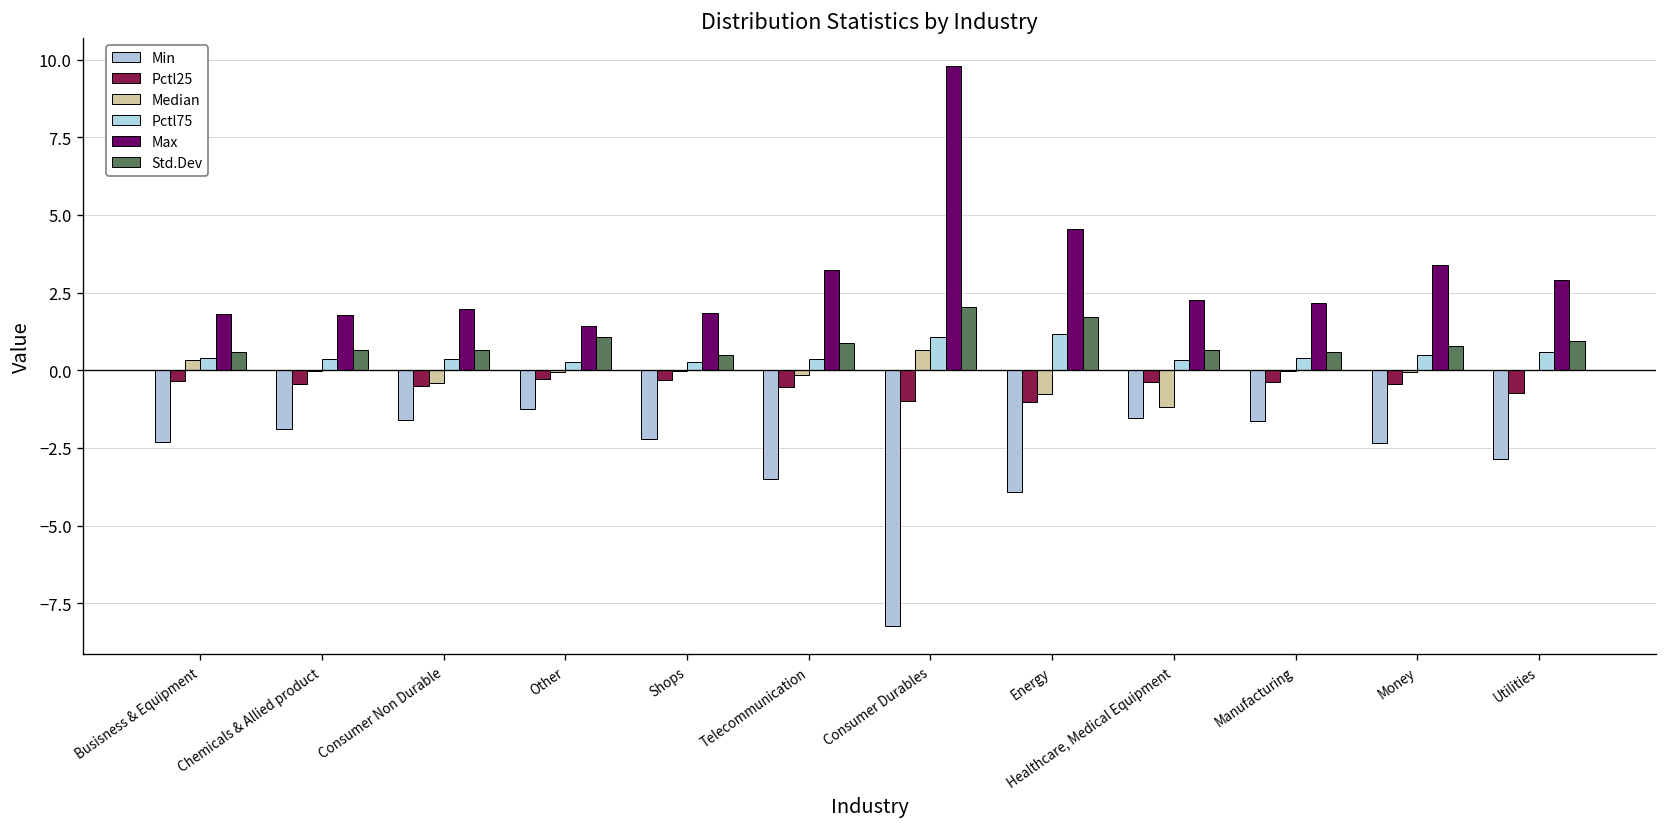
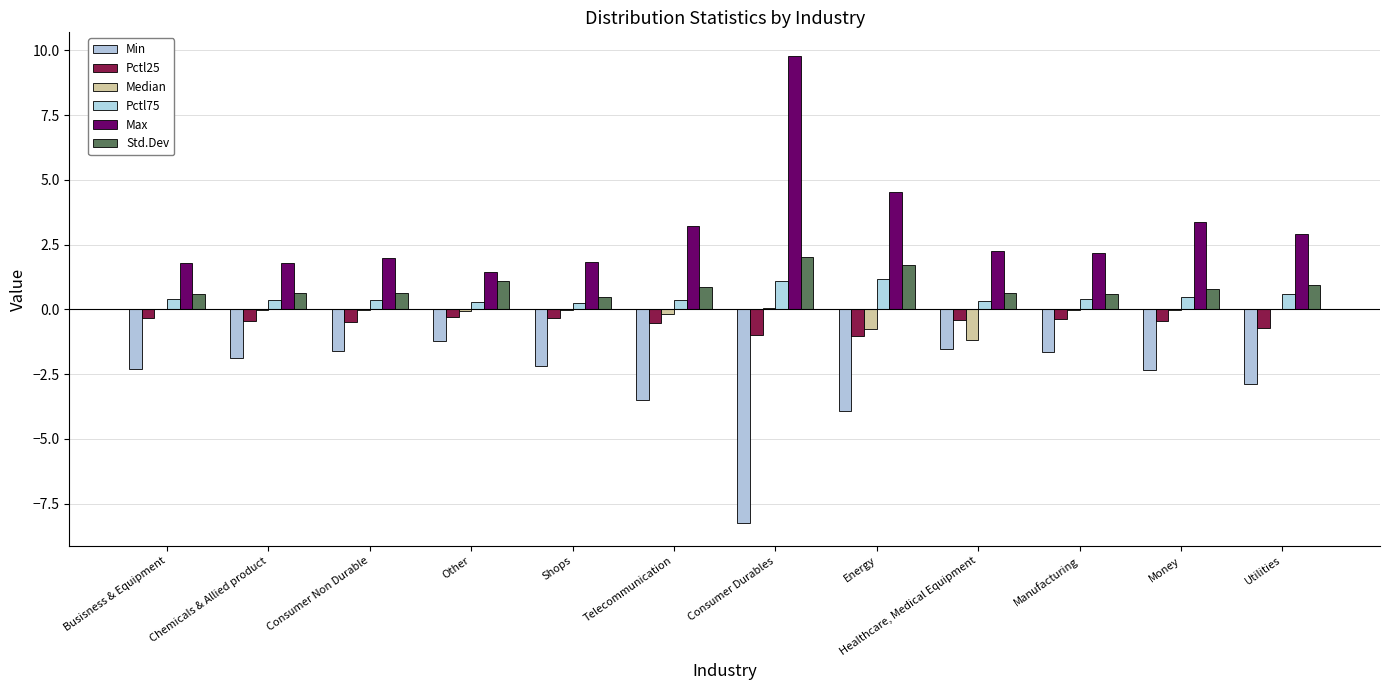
  {
    "Median": {
-     "Busisness & Equipment": 0.3,
-     "Consumer Non Durable": -0.4,
+     "Busisness & Equipment": 0.0,
+     "Consumer Non Durable": 0.0,
      "Telecommunication": -0.2,
-     "Consumer Durables": 0.7,
+     "Consumer Durables": 0.0,
      "Energy": -0.8,
      "Healthcare, Medical Equipment": -1.2,
      "Utilities": 0.0
    },
    "Std.Dev": {
      "Busisness & Equipment": 0.6,
      "Chemicals & Allied product": 0.6,
      "Consumer Non Durable": 0.7,
      "Other": 1.1,
      "Shops": 0.5,
      "Telecommunication": 0.9,
      "Consumer Durables": 2.0,
      "Energy": 1.7,
      "Healthcare, Medical Equipment": 0.6,
      "Manufacturing": 0.6,
      "Money": 0.8,
      "Utilities": 0.9
    }
  }
